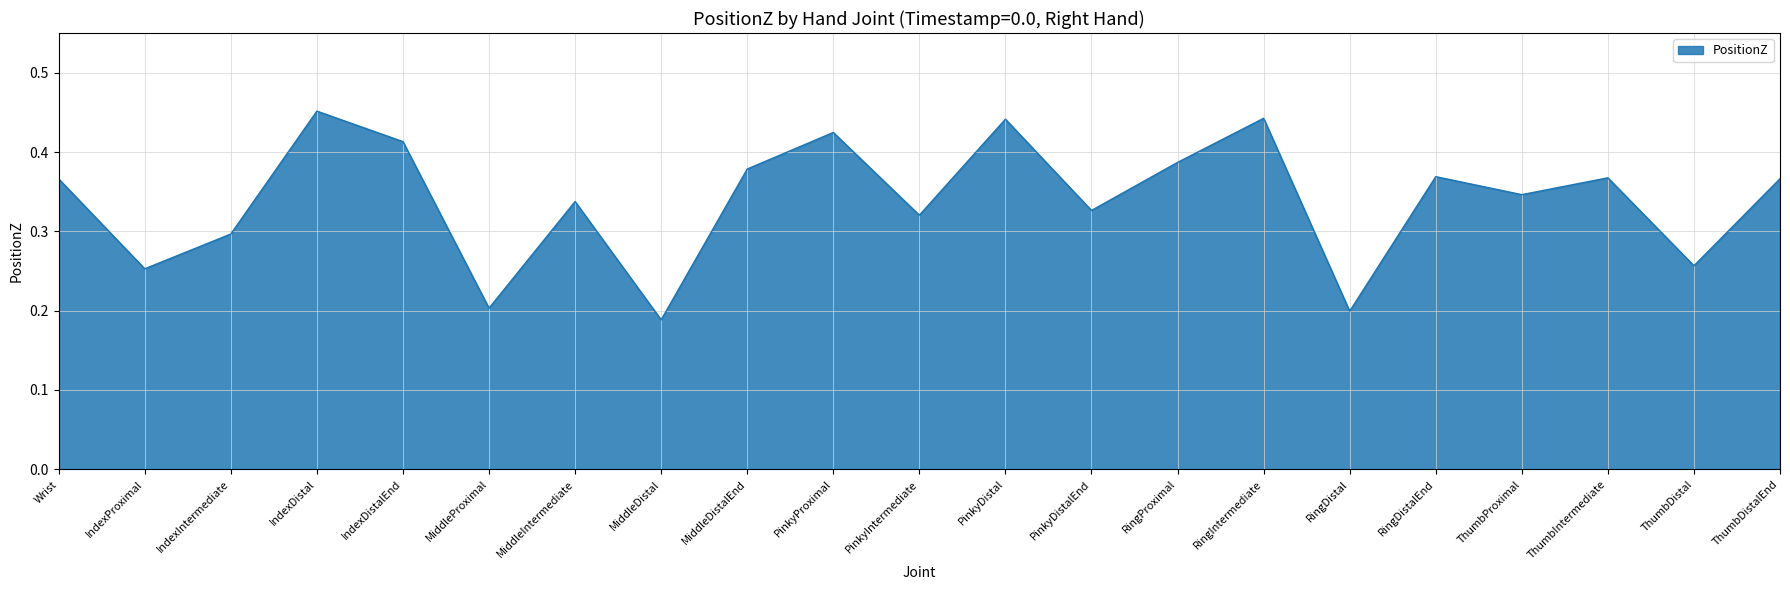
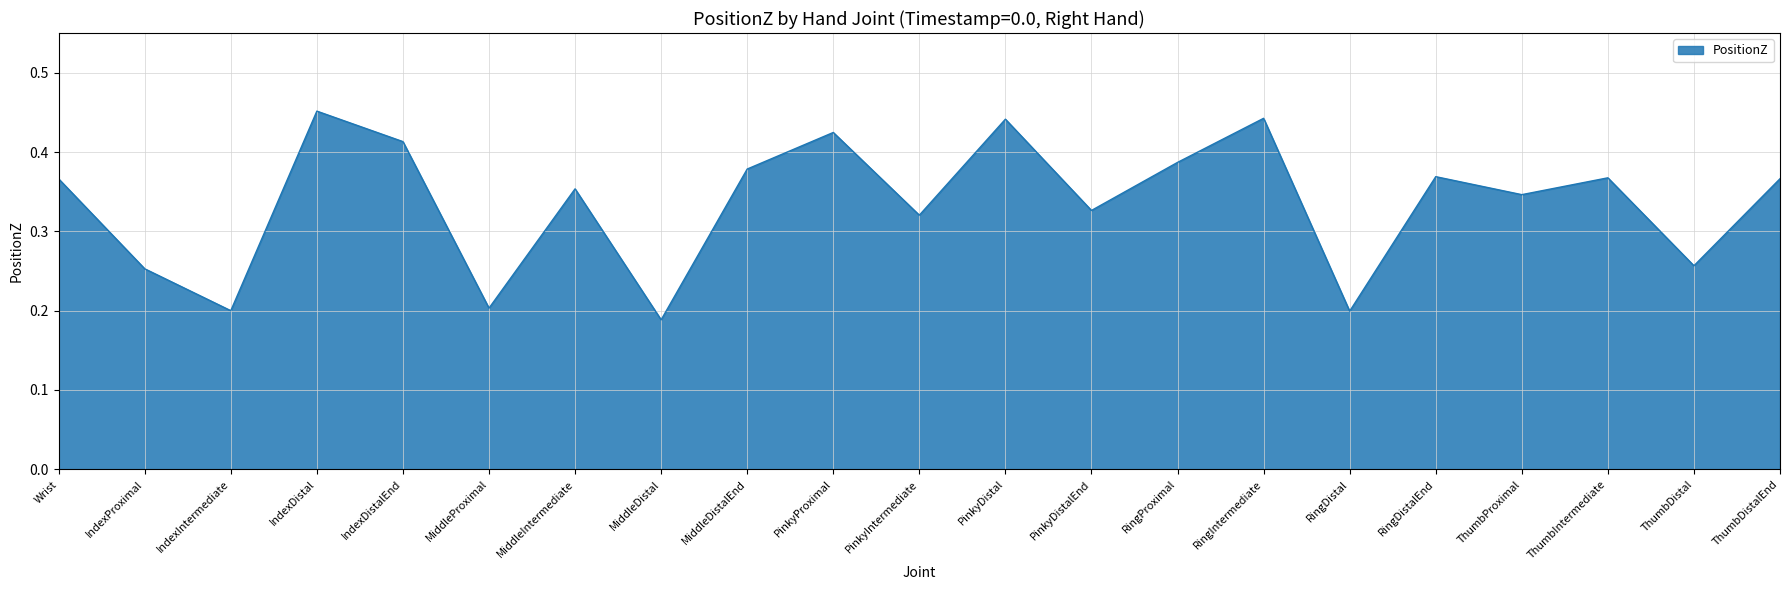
  {
    "Wrist": 0.37,
    "IndexProximal": 0.25,
-   "IndexIntermediate": 0.30,
+   "IndexIntermediate": 0.20,
    "IndexDistal": 0.45,
    "IndexDistalEnd": 0.41,
    "MiddleProximal": 0.20,
-   "MiddleIntermediate": 0.34,
+   "MiddleIntermediate": 0.35,
    "MiddleDistal": 0.19,
    "MiddleDistalEnd": 0.38,
    "PinkyProximal": 0.42,
    "PinkyIntermediate": 0.32,
    "PinkyDistal": 0.44,
    "PinkyDistalEnd": 0.33,
    "RingProximal": 0.39,
    "RingIntermediate": 0.44,
    "RingDistal": 0.20,
    "RingDistalEnd": 0.37,
    "ThumbProximal": 0.35,
    "ThumbIntermediate": 0.37,
    "ThumbDistal": 0.26,
    "ThumbDistalEnd": 0.37
  }
